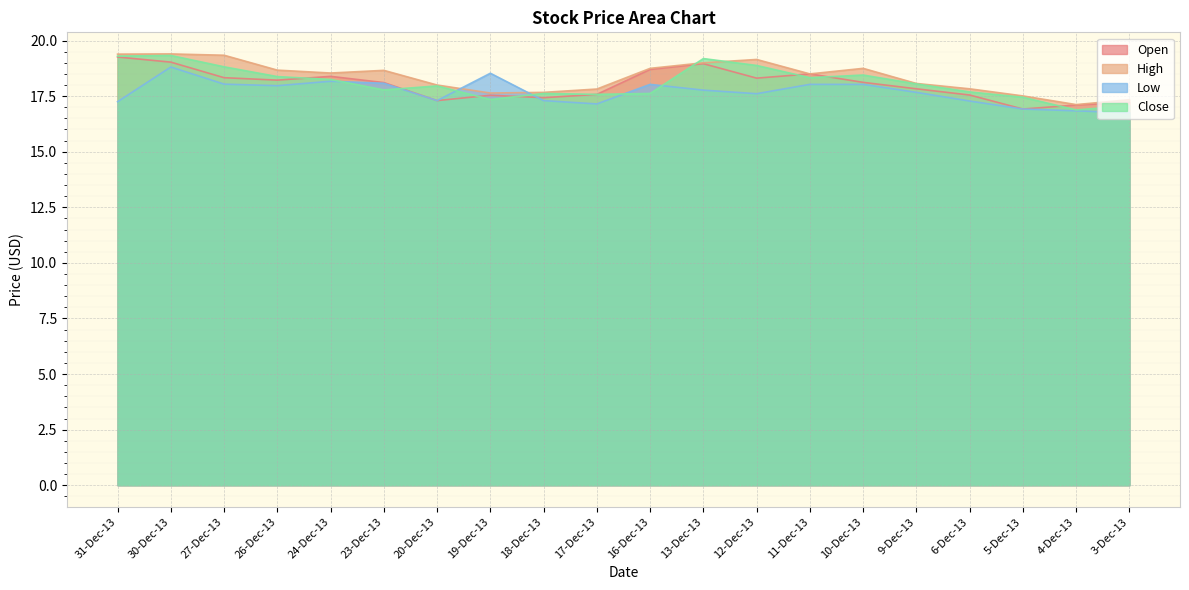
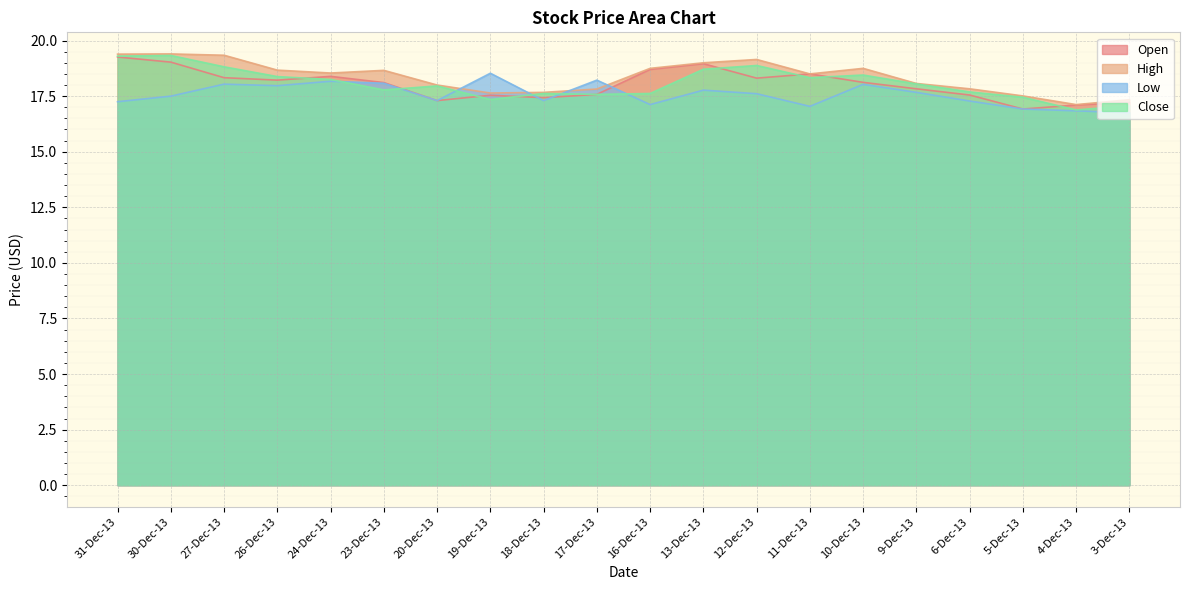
  {
    "Low": {
      "31-Dec-13": 17.3,
-     "30-Dec-13": 18.8,
+     "30-Dec-13": 17.5,
      "27-Dec-13": 18.0,
      "26-Dec-13": 18.0,
      "19-Dec-13": 18.5,
      "18-Dec-13": 17.3,
-     "17-Dec-13": 17.2,
-     "16-Dec-13": 18.0,
+     "17-Dec-13": 18.2,
+     "16-Dec-13": 17.1,
      "13-Dec-13": 17.8,
      "12-Dec-13": 17.6,
-     "11-Dec-13": 18.0,
+     "11-Dec-13": 17.0,
      "9-Dec-13": 17.7,
      "6-Dec-13": 17.3
    },
    "Close": {
      "27-Dec-13": 18.8,
      "26-Dec-13": 18.4,
      "23-Dec-13": 17.8,
      "19-Dec-13": 17.4,
      "16-Dec-13": 17.6,
-     "13-Dec-13": 19.2,
+     "13-Dec-13": 18.7,
      "12-Dec-13": 18.9,
      "11-Dec-13": 18.3,
      "10-Dec-13": 18.5,
      "6-Dec-13": 17.7
    }
  }
